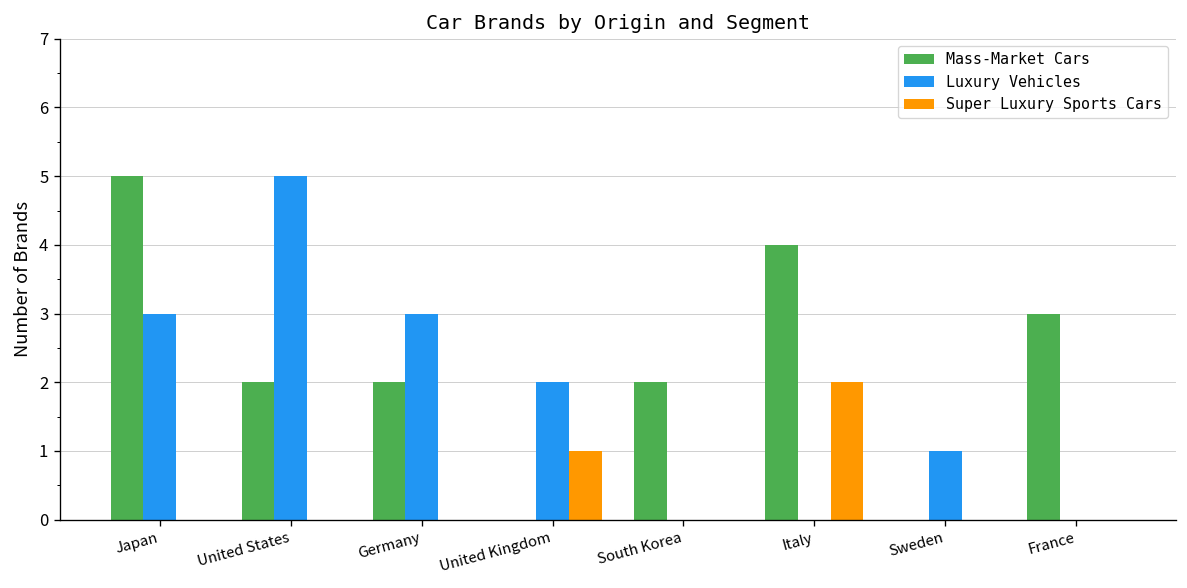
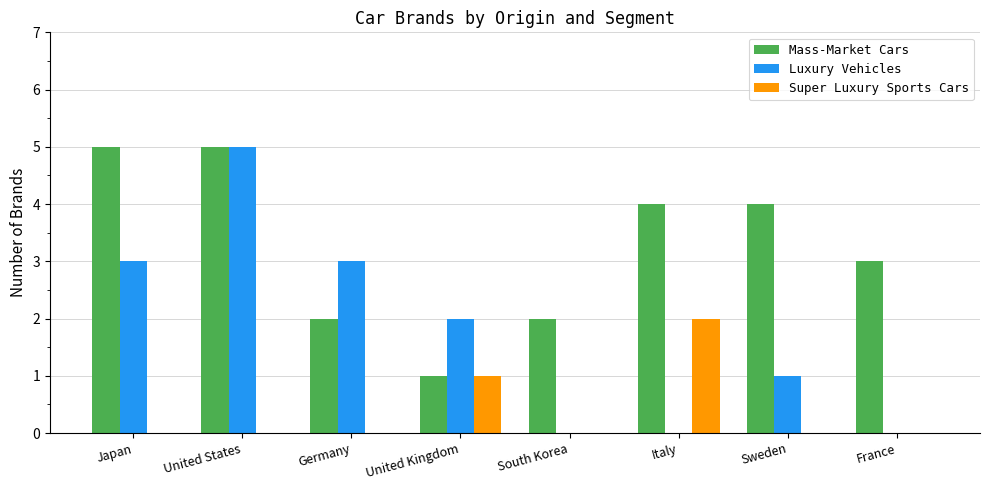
  {
    "Mass-Market Cars": {
      "Japan": 5,
-     "United States": 2,
+     "United States": 5,
      "Germany": 2,
-     "United Kingdom": 0,
+     "United Kingdom": 1,
      "South Korea": 2,
      "Italy": 4,
-     "Sweden": 0,
+     "Sweden": 4,
      "France": 3
    },
    "Luxury Vehicles": {
      "Japan": 3,
      "United States": 5,
      "Germany": 3,
      "United Kingdom": 2,
      "South Korea": 0,
      "Italy": 0,
      "Sweden": 1,
      "France": 0
    },
    "Super Luxury Sports Cars": {
      "Japan": 0,
      "United States": 0,
      "Germany": 0,
      "United Kingdom": 1,
      "South Korea": 0,
      "Italy": 2,
      "Sweden": 0,
      "France": 0
    }
  }
